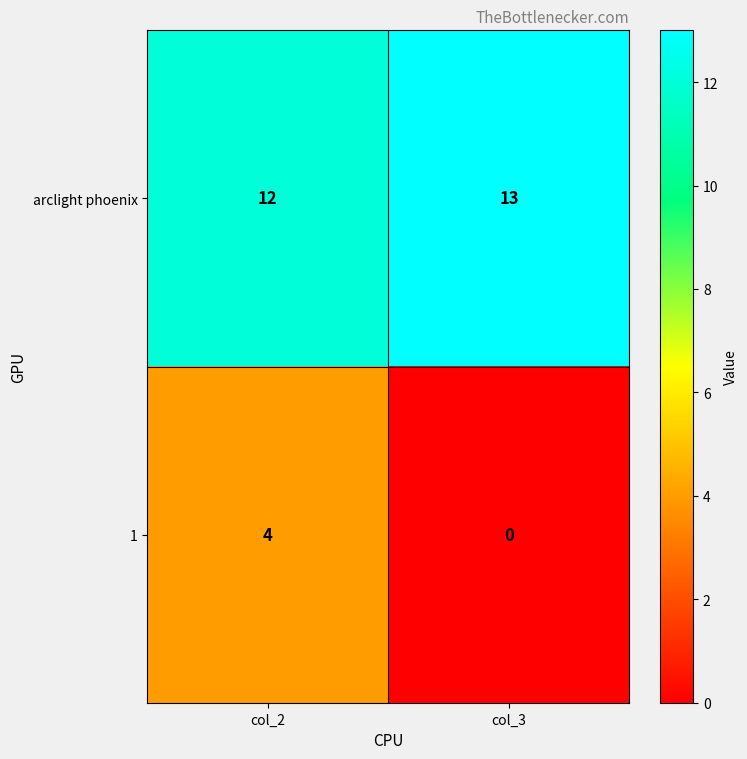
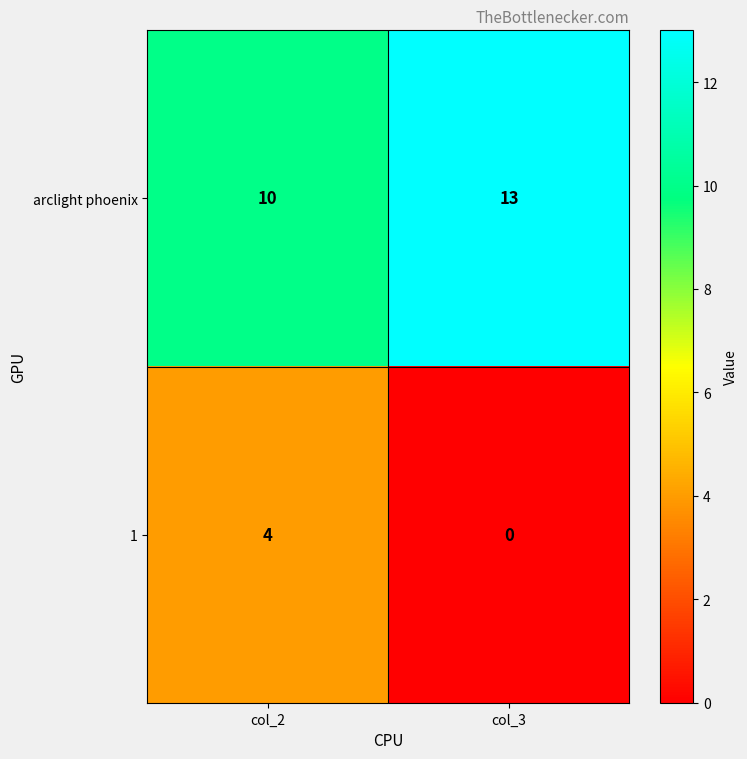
  {
    "arclight phoenix": {
-     "col_2": 12,
+     "col_2": 10,
      "col_3": 13
    },
    "1": {
      "col_2": 4,
      "col_3": 0
    }
  }
